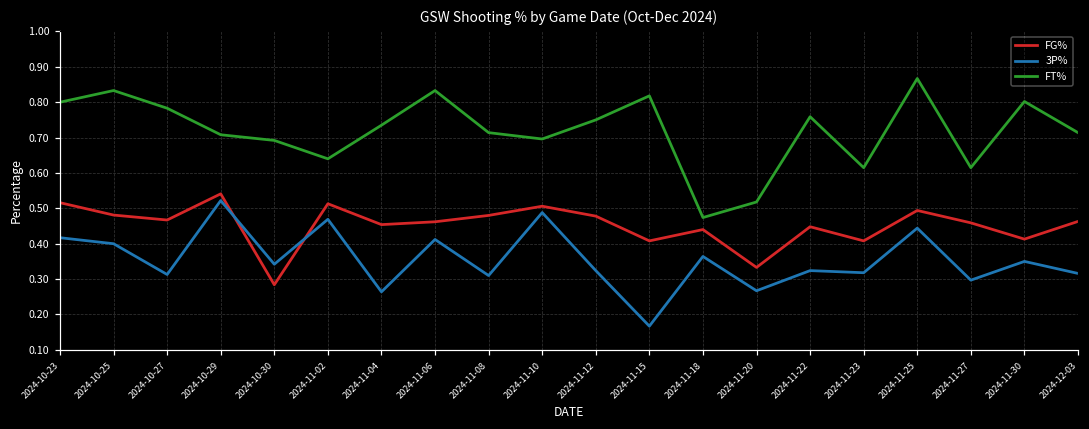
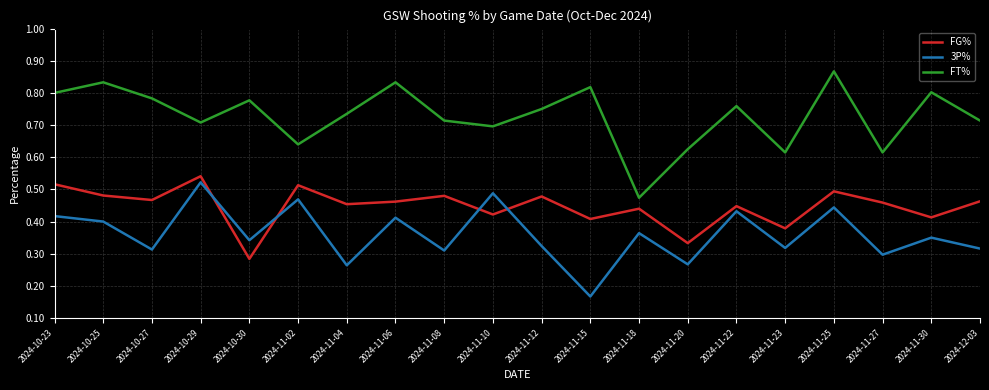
  {
    "FG%": {
      "2024-10-23": 0.52,
      "2024-10-25": 0.48,
      "2024-10-27": 0.47,
      "2024-10-29": 0.54,
      "2024-10-30": 0.28,
      "2024-11-02": 0.51,
      "2024-11-04": 0.45,
      "2024-11-06": 0.46,
      "2024-11-08": 0.48,
-     "2024-11-10": 0.51,
+     "2024-11-10": 0.42,
      "2024-11-12": 0.48,
      "2024-11-15": 0.41,
      "2024-11-18": 0.44,
      "2024-11-20": 0.33,
      "2024-11-22": 0.45,
-     "2024-11-23": 0.41,
+     "2024-11-23": 0.38,
      "2024-11-25": 0.49,
      "2024-11-27": 0.46,
      "2024-11-30": 0.41,
      "2024-12-03": 0.46
    },
    "3P%": {
      "2024-10-23": 0.42,
      "2024-10-25": 0.40,
      "2024-10-27": 0.31,
      "2024-10-29": 0.52,
      "2024-10-30": 0.34,
      "2024-11-02": 0.47,
      "2024-11-04": 0.26,
      "2024-11-06": 0.41,
      "2024-11-08": 0.31,
      "2024-11-10": 0.49,
      "2024-11-12": 0.32,
      "2024-11-15": 0.17,
      "2024-11-18": 0.36,
      "2024-11-20": 0.27,
-     "2024-11-22": 0.32,
+     "2024-11-22": 0.43,
      "2024-11-23": 0.32,
      "2024-11-25": 0.44,
      "2024-11-27": 0.30,
      "2024-11-30": 0.35,
      "2024-12-03": 0.32
    },
    "FT%": {
      "2024-10-23": 0.80,
      "2024-10-25": 0.83,
      "2024-10-27": 0.78,
      "2024-10-29": 0.71,
-     "2024-10-30": 0.69,
+     "2024-10-30": 0.78,
      "2024-11-02": 0.64,
      "2024-11-04": 0.74,
      "2024-11-06": 0.83,
      "2024-11-08": 0.71,
      "2024-11-10": 0.70,
      "2024-11-12": 0.75,
      "2024-11-15": 0.82,
      "2024-11-18": 0.47,
-     "2024-11-20": 0.52,
+     "2024-11-20": 0.63,
      "2024-11-22": 0.76,
      "2024-11-23": 0.62,
      "2024-11-25": 0.87,
      "2024-11-27": 0.62,
      "2024-11-30": 0.80,
      "2024-12-03": 0.71
    }
  }
